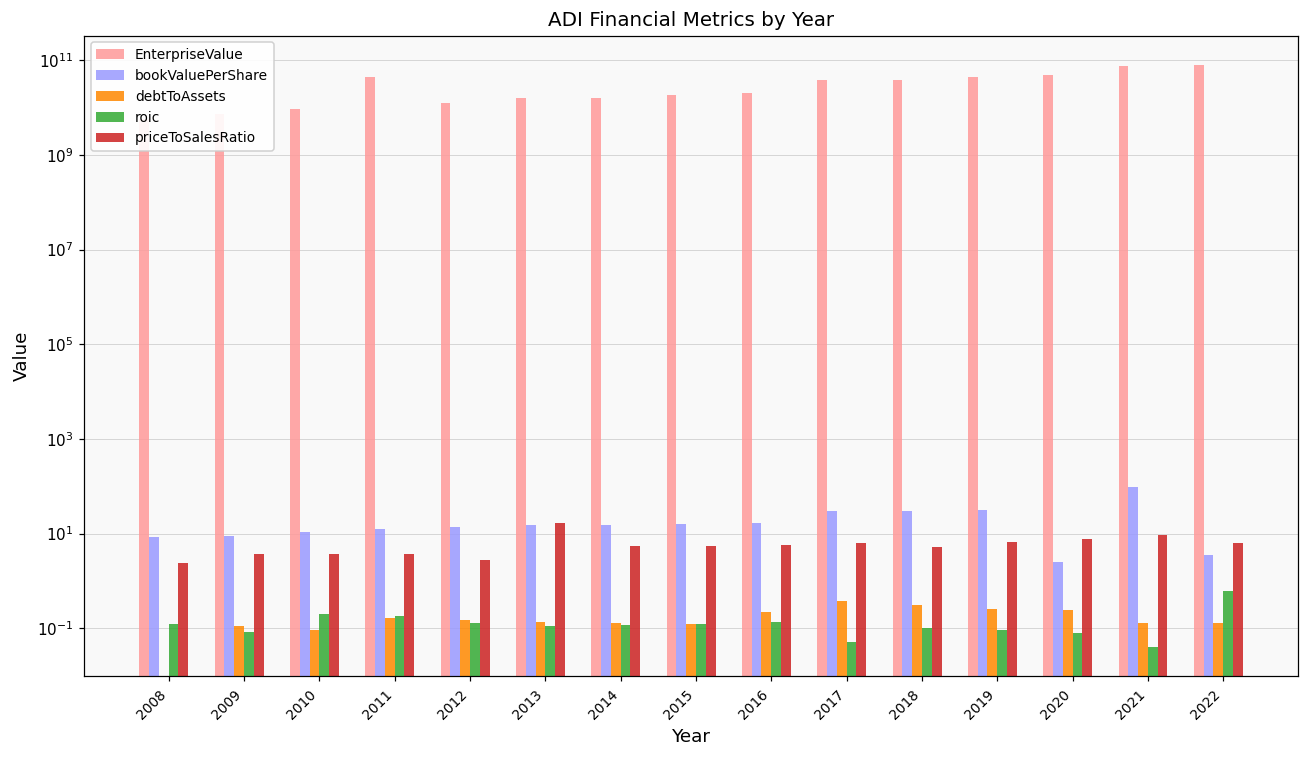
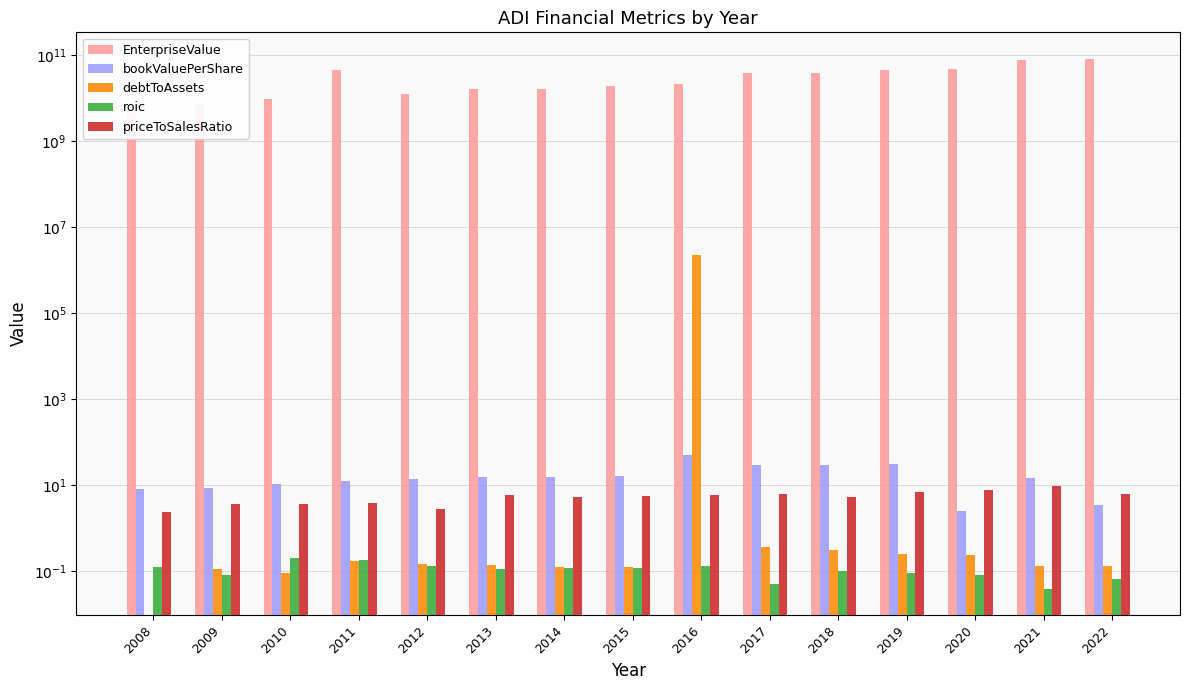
  {
    "EnterpriseValue": {
      "2010": 9000000000,
      "2011": 40000000000,
      "2012": 12000000000,
      "2013": 16000000000,
      "2014": 16000000000,
      "2015": 20000000000,
      "2016": 20000000000,
      "2017": 40000000000,
      "2018": 40000000000,
      "2019": 50000000000,
      "2020": 50000000000,
      "2021": 70000000000,
      "2022": 80000000000
    },
    "bookValuePerShare": {
      "2008": 8,
      "2009": 9,
      "2010": 11,
      "2011": 13,
      "2012": 14,
      "2013": 15,
      "2014": 15,
      "2015": 16,
-     "2016": 17,
+     "2016": 50,
      "2017": 30,
      "2018": 30,
      "2019": 30,
      "2020": 2,
-     "2021": 100,
+     "2021": 15,
      "2022": 3
    },
    "debtToAssets": {
      "2009": 0.1,
      "2010": 0.1,
      "2011": 0.17,
      "2012": 0.15,
      "2013": 0.14,
      "2014": 0.13,
      "2015": 0.12,
-     "2016": 0.2,
+     "2016": 2000000,
      "2017": 0.4,
      "2018": 0.3,
      "2019": 0.3,
      "2020": 0.2,
      "2021": 0.13,
      "2022": 0.13
    },
    "roic": {
      "2008": 0.12,
      "2009": 0.08,
      "2010": 0.2,
      "2011": 0.19,
      "2012": 0.13,
      "2013": 0.11,
      "2014": 0.12,
      "2015": 0.12,
      "2016": 0.13,
      "2017": 0.05,
      "2018": 0.10,
      "2019": 0.09,
      "2020": 0.08,
      "2021": 0.04,
-     "2022": 0.6
+     "2022": 0.07
    },
    "priceToSalesRatio": {
      "2008": 2,
      "2009": 4,
      "2010": 4,
      "2011": 4,
      "2012": 3,
-     "2013": 17,
+     "2013": 6,
      "2014": 5,
      "2015": 5,
      "2016": 6,
      "2017": 6,
      "2018": 5,
      "2019": 7,
      "2020": 8,
      "2021": 9,
      "2022": 6
    }
  }
